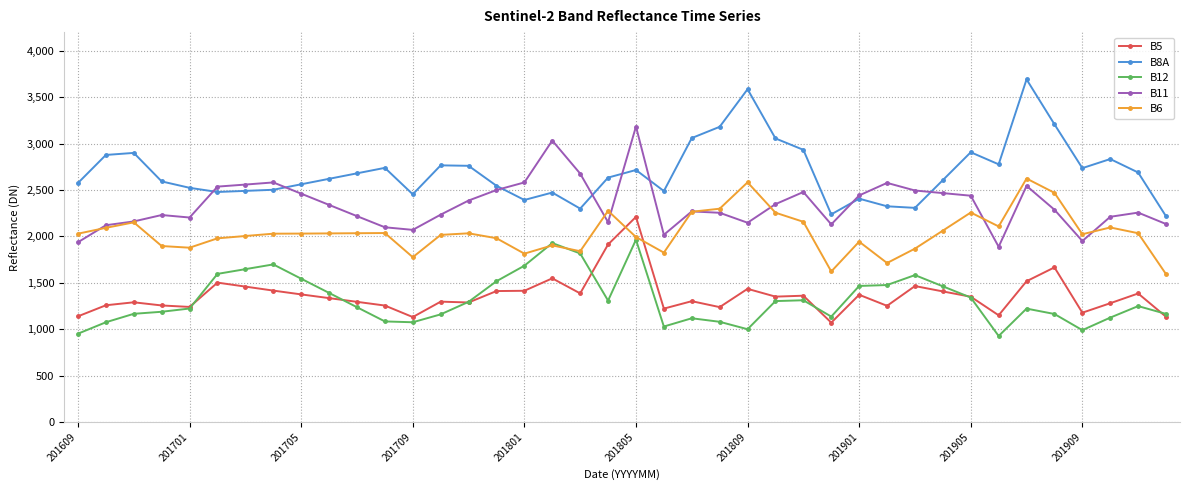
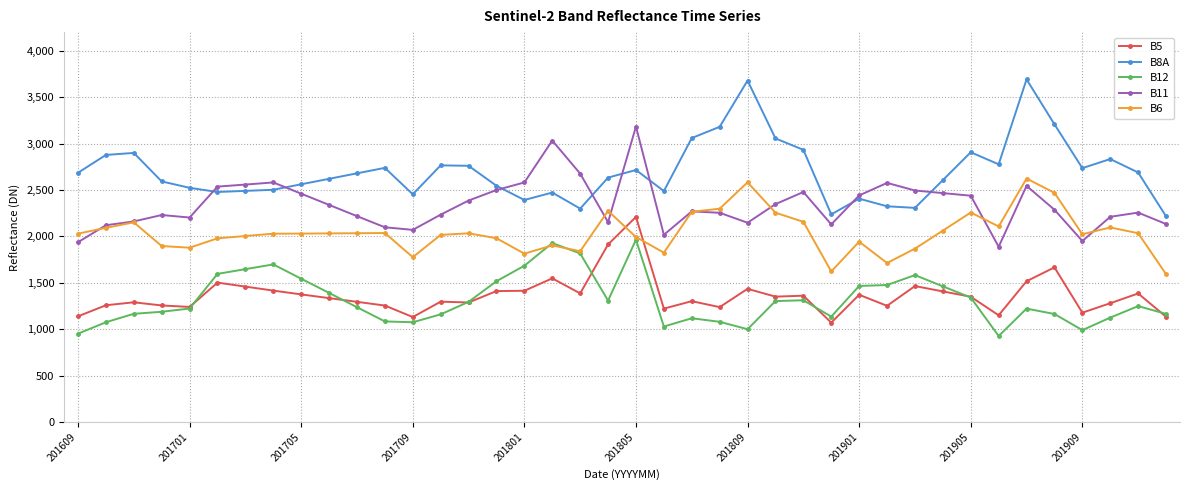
  {
    "B5": {
      "201609": "1,100",
      "201705": "1,400",
      "201709": "1,100",
      "201801": "1,400",
      "201805": "2,200",
      "201809": "1,400",
      "201901": "1,400",
      "201909": "1,200"
    },
    "B8A": {
-     "201609": "2,600",
+     "201609": "2,700",
      "201701": "2,500",
      "201705": "2,600",
      "201709": "2,500",
      "201801": "2,400",
      "201805": "2,700",
-     "201809": "3,600",
+     "201809": "3,700",
      "201901": "2,400",
      "201905": "2,900",
      "201909": "2,700"
    },
    "B12": {
      "201609": "1,000",
      "201705": "1,500",
      "201709": "1,100",
      "201801": "1,700",
      "201805": "2,000",
      "201809": "1,000",
      "201901": "1,500",
      "201909": "1,000"
    },
    "B11": {
      "201609": "1,900",
      "201701": "2,200",
      "201705": "2,500",
      "201709": "2,100",
      "201801": "2,600",
      "201805": "3,200",
      "201809": "2,100",
      "201901": "2,400",
      "201905": "2,400",
      "201909": "2,000"
    },
    "B6": {
      "201609": "2,000",
      "201701": "1,900",
      "201705": "2,000",
      "201709": "1,800",
      "201801": "1,800",
      "201805": "2,000",
      "201809": "2,600",
      "201901": "1,900",
      "201905": "2,300",
      "201909": "2,000"
    }
  }
